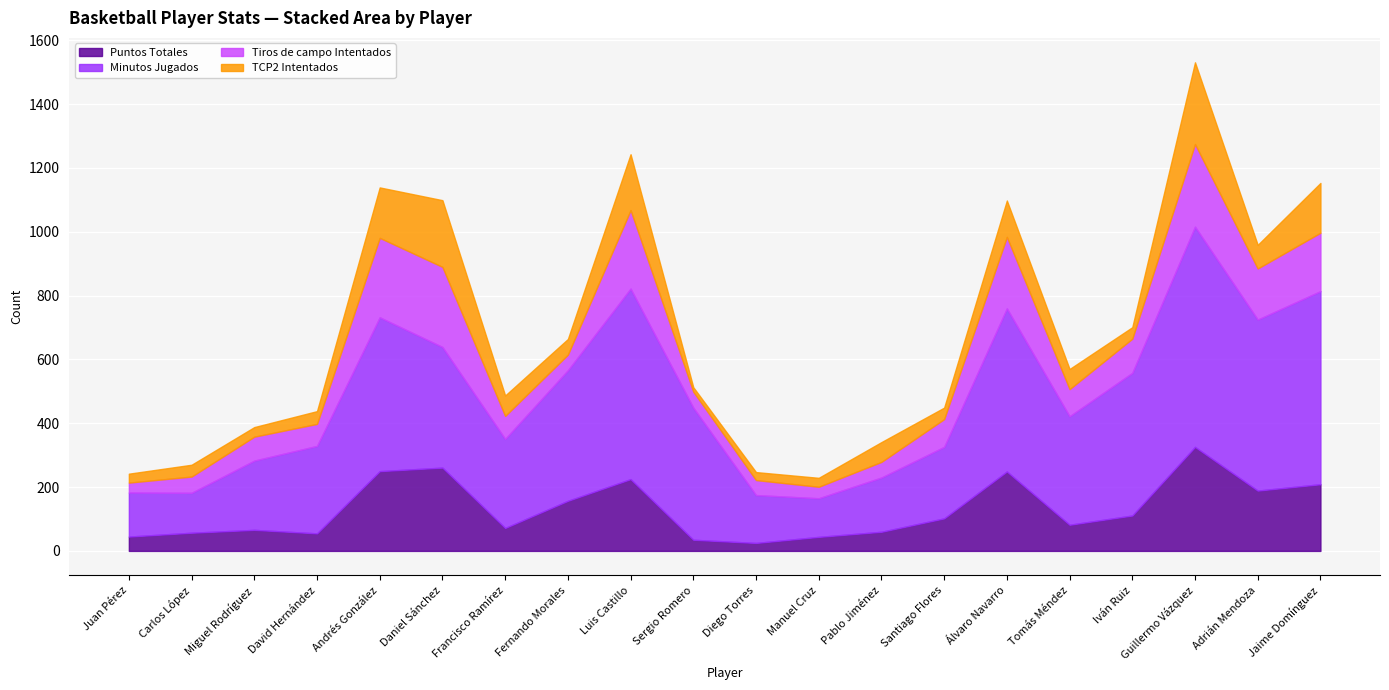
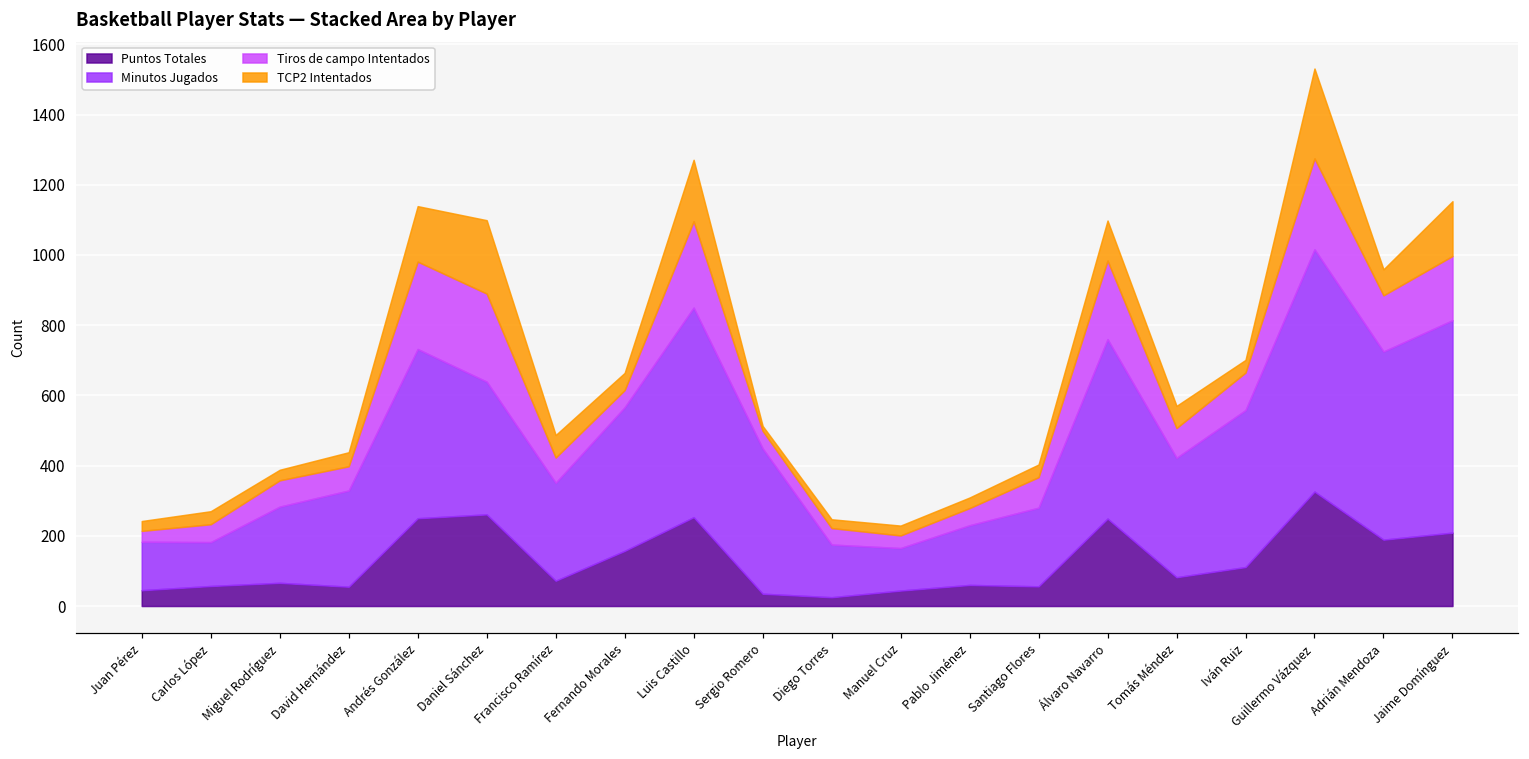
  {
    "Puntos Totales": {
      "Juan Pérez": 50,
      "Carlos López": 60,
      "Miguel Rodríguez": 70,
      "David Hernández": 60,
      "Andrés González": 250,
      "Daniel Sánchez": 260,
      "Francisco Ramírez": 70,
      "Fernando Morales": 160,
-     "Luis Castillo": 230,
+     "Luis Castillo": 250,
      "Sergio Romero": 40,
      "Diego Torres": 30,
      "Manuel Cruz": 40,
      "Pablo Jiménez": 60,
-     "Santiago Flores": 100,
+     "Santiago Flores": 60,
      "Álvaro Navarro": 250,
      "Tomás Méndez": 80,
      "Iván Ruiz": 110,
      "Guillermo Vázquez": 330,
      "Adrián Mendoza": 190,
      "Jaime Domínguez": 210
    },
    "TCP2 Intentados": {
      "Juan Pérez": 30,
      "Carlos López": 40,
      "Miguel Rodríguez": 30,
      "David Hernández": 40,
      "Andrés González": 160,
      "Daniel Sánchez": 210,
      "Francisco Ramírez": 60,
      "Fernando Morales": 50,
      "Luis Castillo": 180,
      "Sergio Romero": 10,
      "Diego Torres": 30,
      "Manuel Cruz": 30,
-     "Pablo Jiménez": 60,
+     "Pablo Jiménez": 30,
      "Santiago Flores": 40,
      "Álvaro Navarro": 110,
      "Tomás Méndez": 60,
      "Iván Ruiz": 40,
      "Guillermo Vázquez": 260,
      "Adrián Mendoza": 70,
      "Jaime Domínguez": 160
    }
  }
